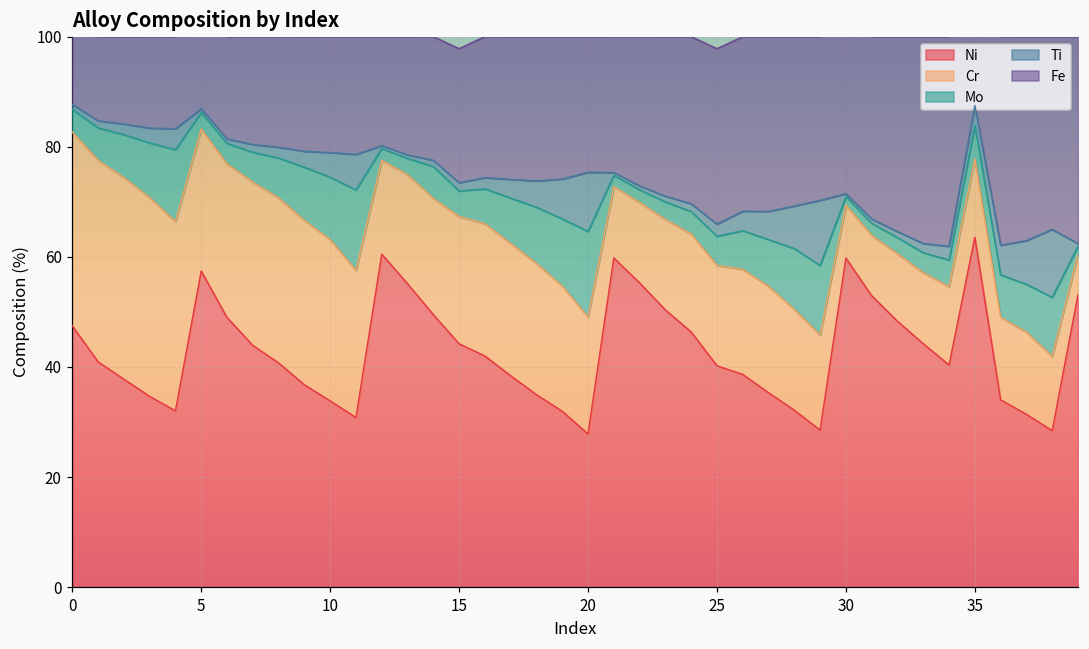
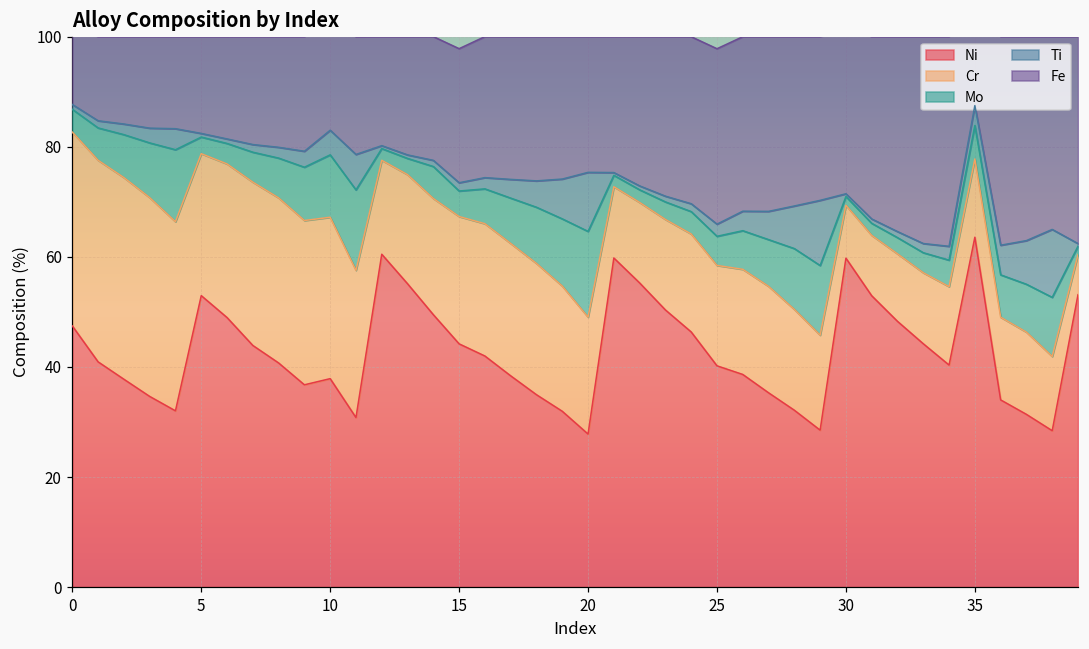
  {
    "Ni": {
      "0": 47,
-     "5": 57,
-     "10": 34,
+     "5": 53,
+     "10": 38,
      "15": 44,
      "20": 28,
      "25": 40,
      "30": 60,
      "35": 64
    },
    "Cr": {
      "0": 35,
      "5": 26,
      "10": 29,
      "15": 23,
      "20": 21,
      "25": 18,
      "30": 10,
      "35": 14
    }
  }
